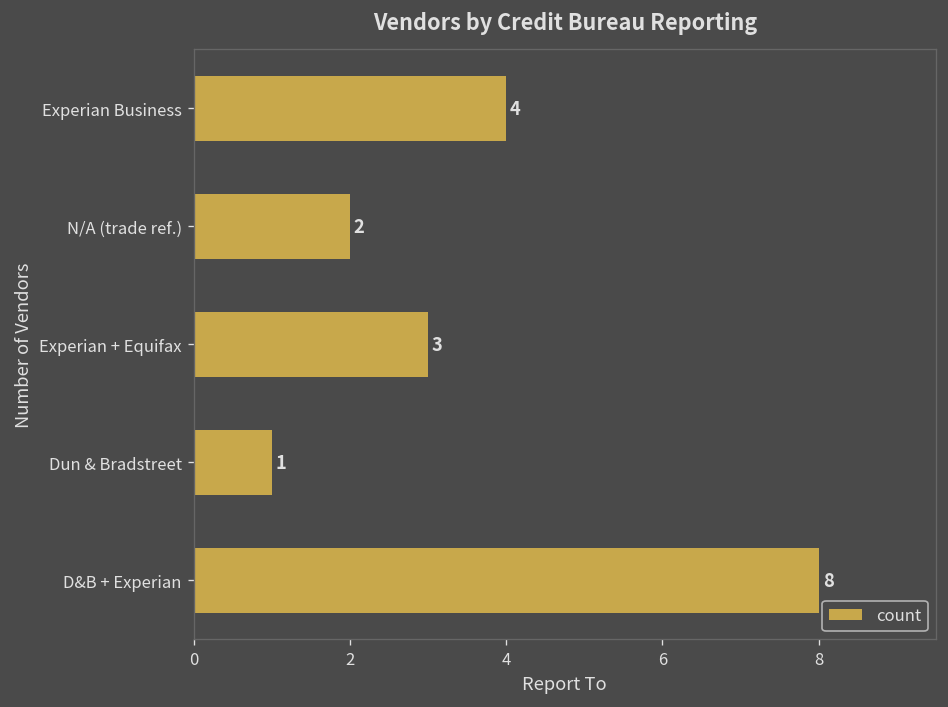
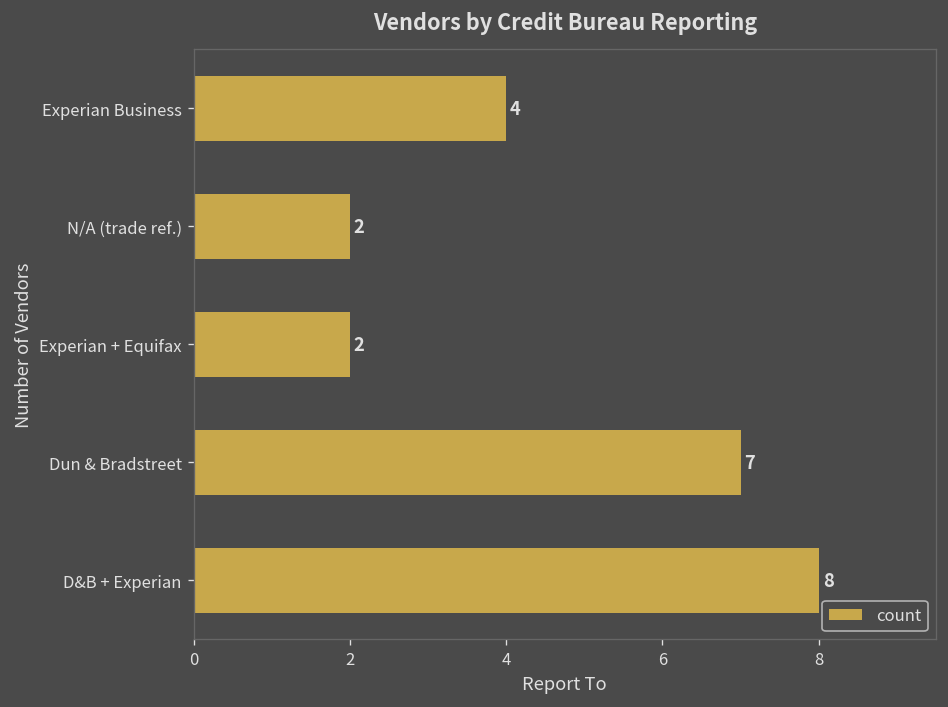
  {
    "Experian Business": 4,
    "N/A (trade ref.)": 2,
-   "Experian + Equifax": 3,
-   "Dun & Bradstreet": 1,
+   "Experian + Equifax": 2,
+   "Dun & Bradstreet": 7,
    "D&B + Experian": 8
  }
